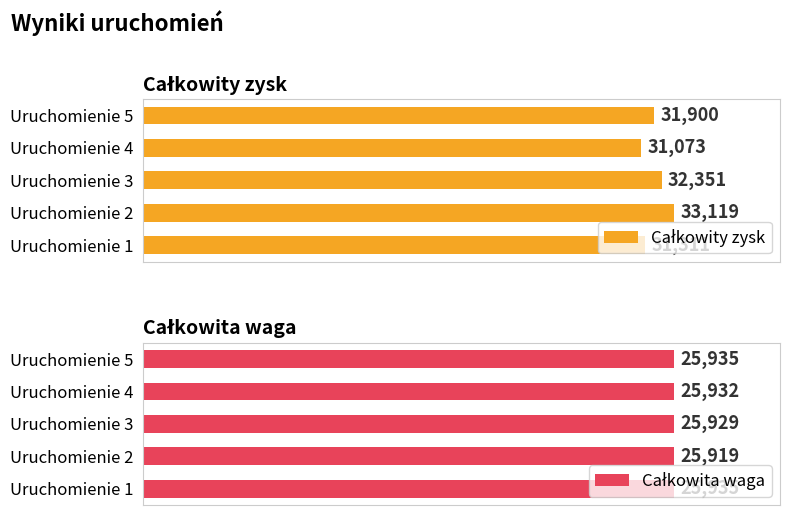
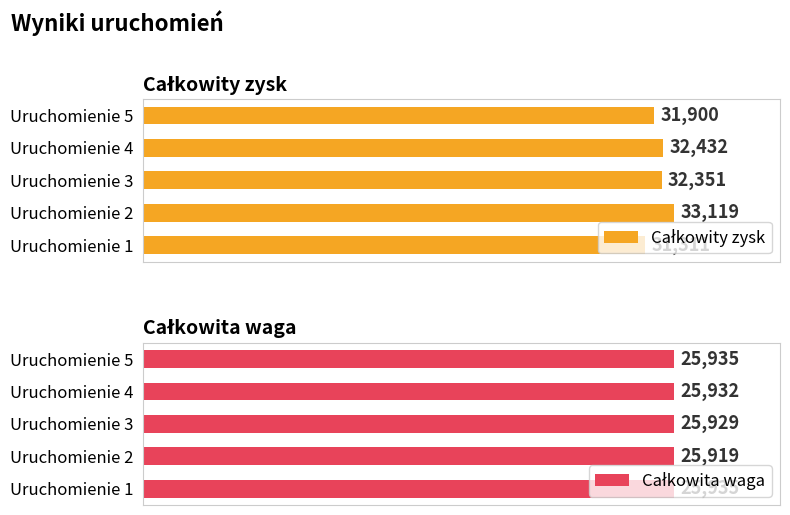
  {
    "Całkowity zysk": {
      "Uruchomienie 5": "31,900",
-     "Uruchomienie 4": "31,073",
+     "Uruchomienie 4": "32,432",
      "Uruchomienie 3": "32,351"
    },
    "Całkowita waga": {
      "Uruchomienie 5": "25,935",
      "Uruchomienie 4": "25,932",
      "Uruchomienie 3": "25,929"
    }
  }
